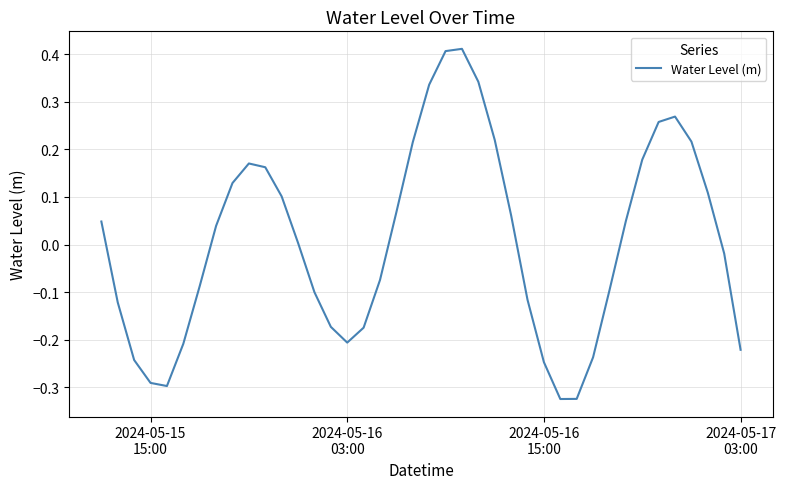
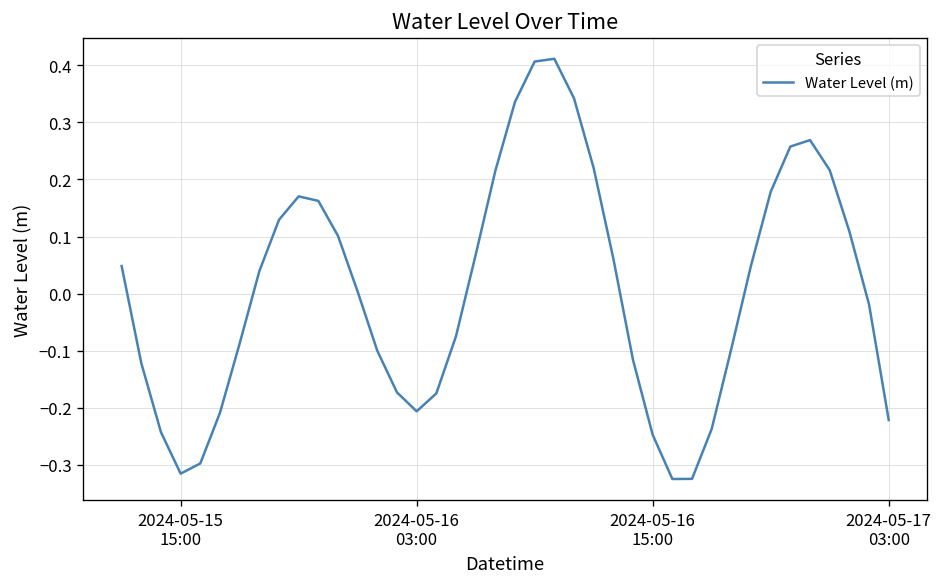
  {
-   "2024-05-15 15:00": -0.29,
+   "2024-05-15 15:00": -0.32,
    "2024-05-16 03:00": -0.21,
    "2024-05-16 15:00": -0.25,
    "2024-05-17 03:00": -0.22
  }
